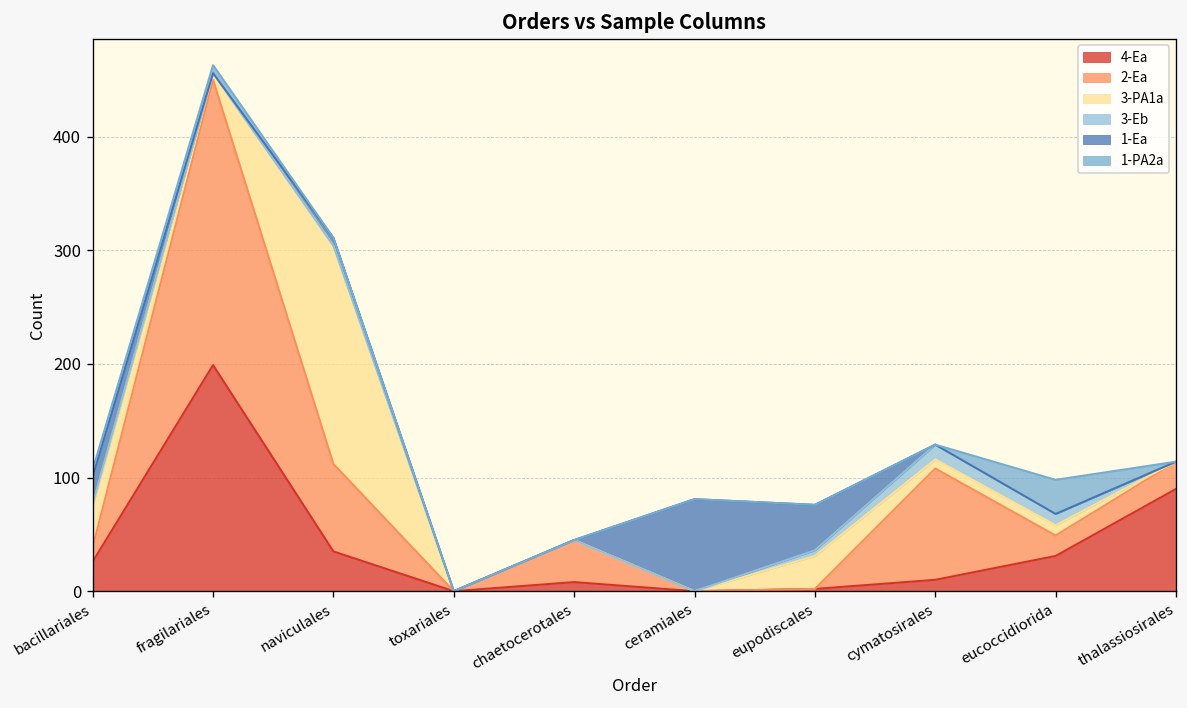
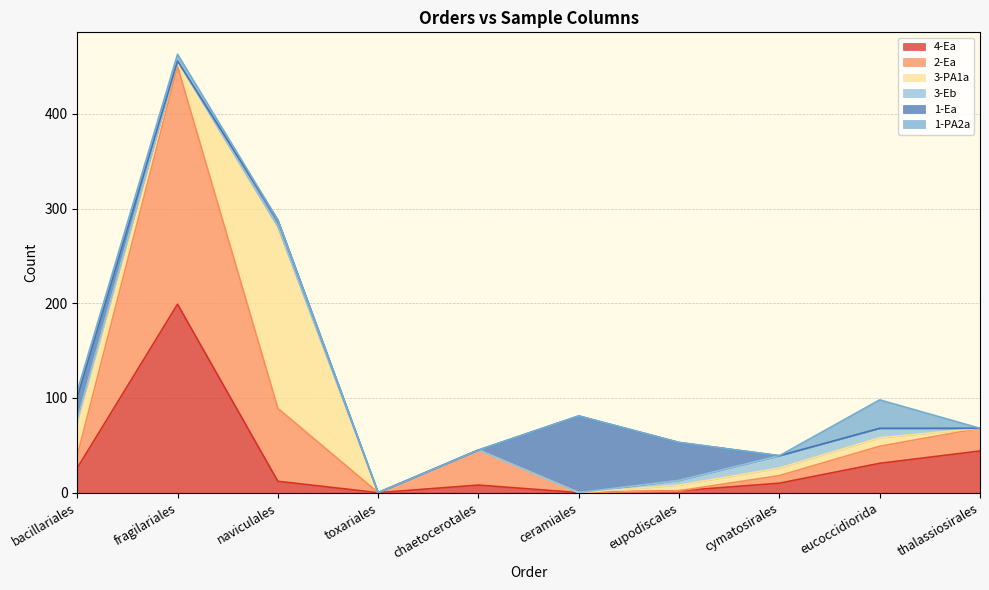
  {
    "4-Ea": {
      "bacillariales": 30,
      "fragilariales": 200,
-     "naviculales": 40,
+     "naviculales": 10,
      "chaetocerotales": 10,
      "cymatosirales": 10,
      "eucoccidiorida": 30,
-     "thalassiosirales": 90
+     "thalassiosirales": 40
    },
    "2-Ea": {
      "bacillariales": 10,
      "fragilariales": 250,
      "naviculales": 80,
-     "cymatosirales": 100,
+     "cymatosirales": 10,
      "eucoccidiorida": 20
    },
    "3-PA1a": {
-     "eupodiscales": 30,
+     "eupodiscales": 10,
      "cymatosirales": 10,
      "eucoccidiorida": 10
    },
    "1-Ea": {
      "bacillariales": 20
    }
  }
